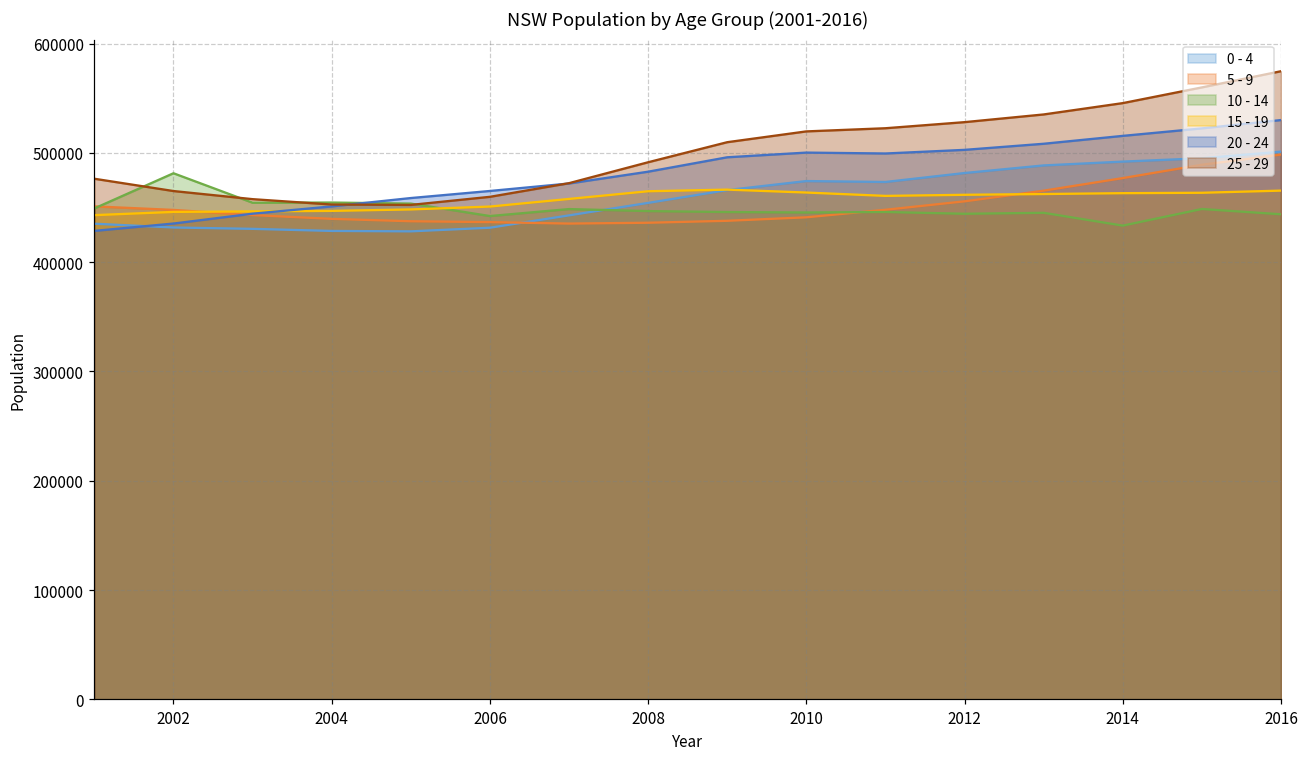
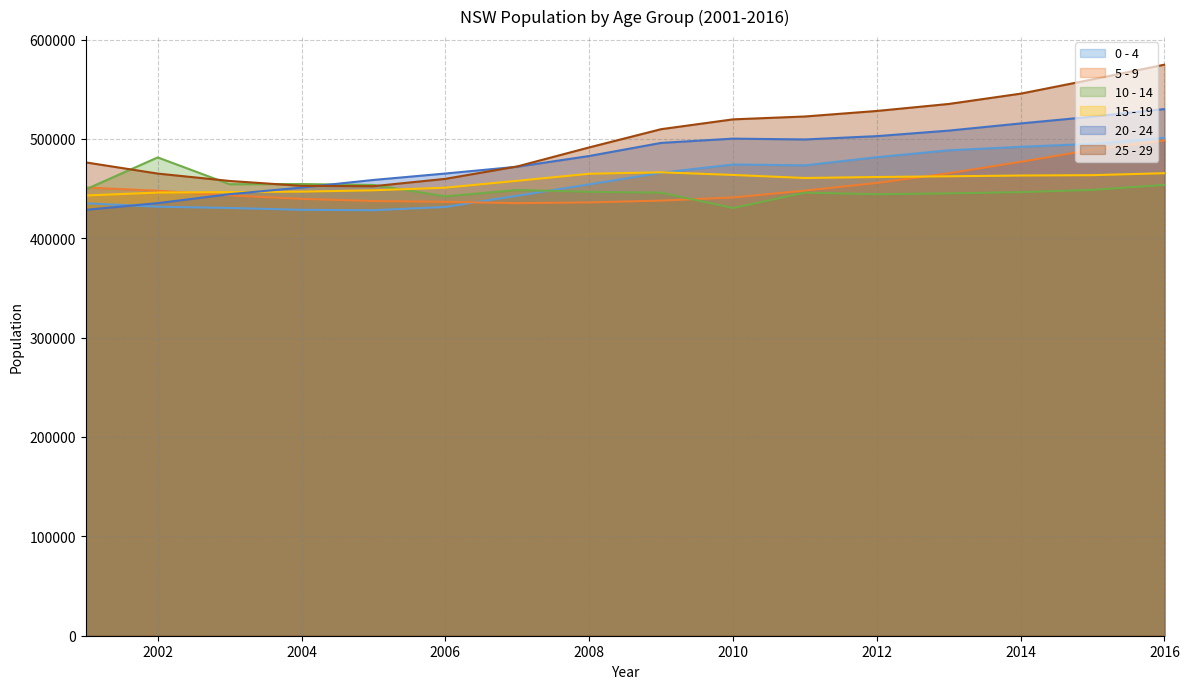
  {
    "10 - 14": {
      "2002": 480000,
      "2006": 440000,
      "2008": 450000,
-     "2010": 450000,
+     "2010": 430000,
      "2012": 440000,
-     "2014": 430000,
-     "2016": 440000
+     "2014": 450000,
+     "2016": 450000
    }
  }
